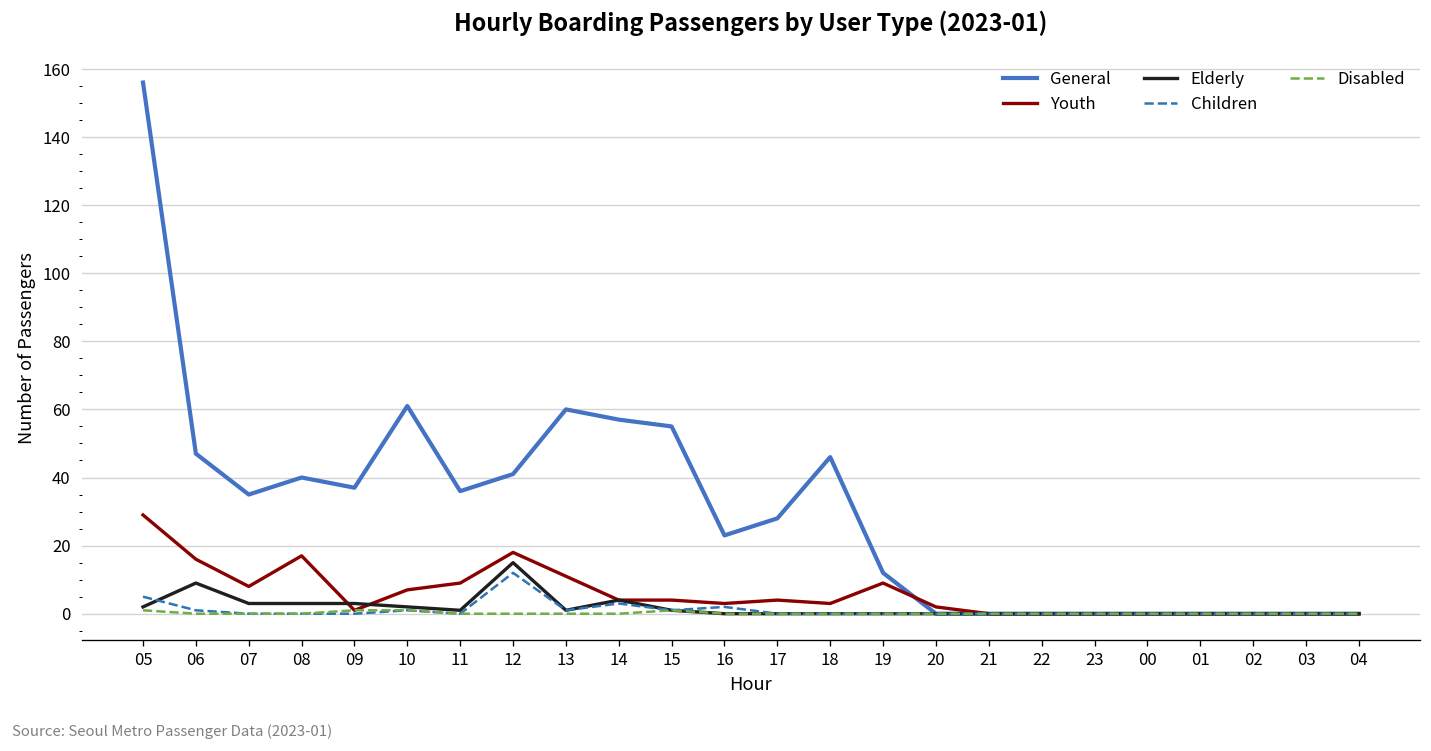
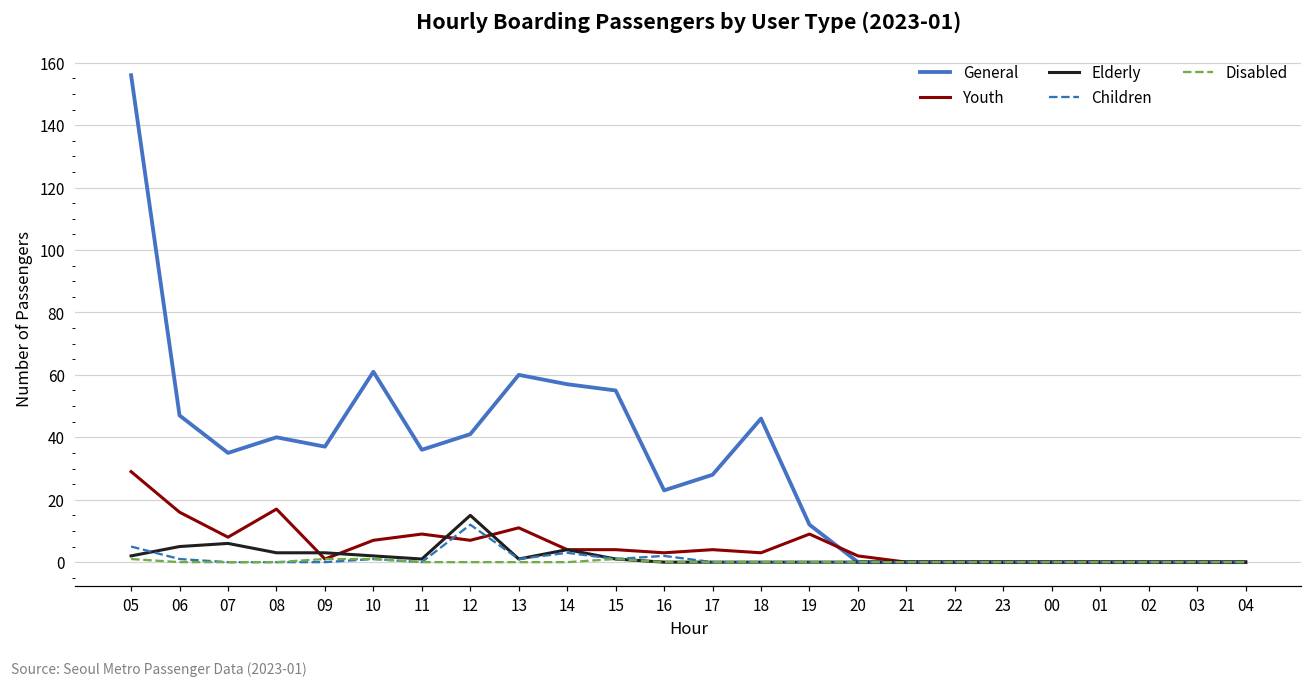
  {
    "Youth": {
      "05": 29,
      "06": 16,
      "07": 8,
      "08": 17,
      "10": 7,
      "11": 9,
-     "12": 18,
+     "12": 7,
      "13": 11,
      "15": 4,
      "16": 3,
      "17": 4,
      "18": 3,
      "19": 9,
      "20": 2
    },
    "Elderly": {
      "05": 2,
-     "06": 9,
-     "07": 3,
+     "06": 5,
+     "07": 6,
      "08": 3,
      "09": 3,
      "10": 2,
      "11": 1,
      "12": 15
    },
    "Disabled": {
      "05": 1,
      "06": 0,
      "12": 0,
      "13": 0,
      "14": 0
    }
  }
